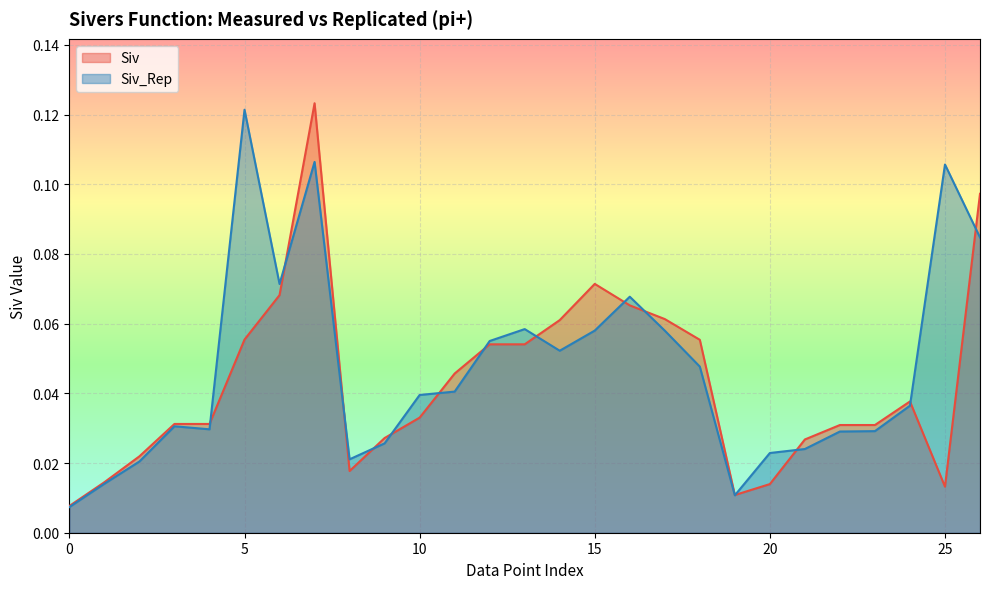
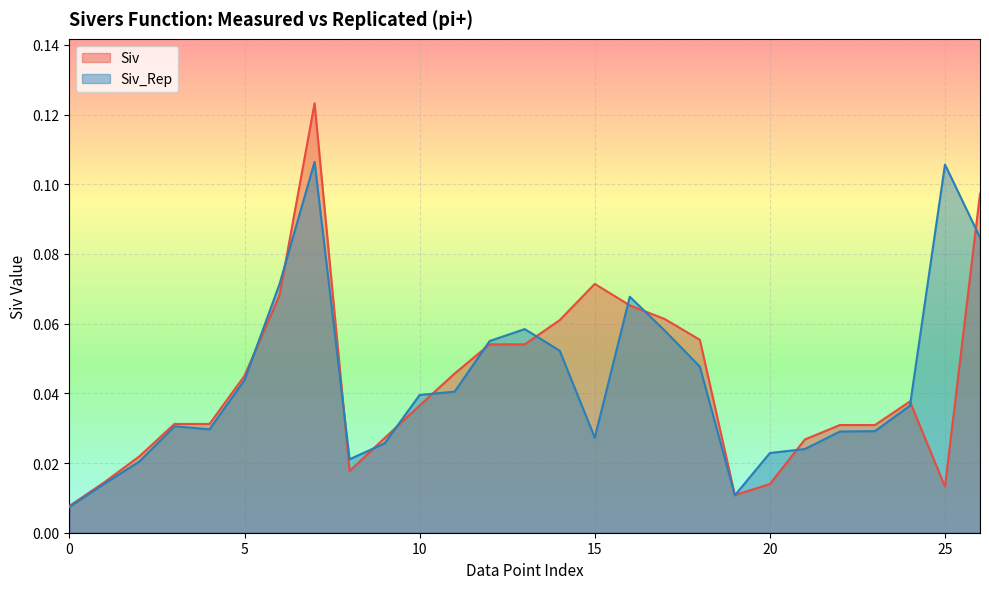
  {
    "Siv": {
-     "5": 0.055,
-     "10": 0.033,
+     "5": 0.045,
+     "10": 0.037,
      "15": 0.071,
      "20": 0.014,
      "25": 0.013
    },
    "Siv_Rep": {
-     "5": 0.121,
+     "5": 0.044,
      "10": 0.040,
-     "15": 0.058,
+     "15": 0.027,
      "20": 0.023,
      "25": 0.106
    }
  }
